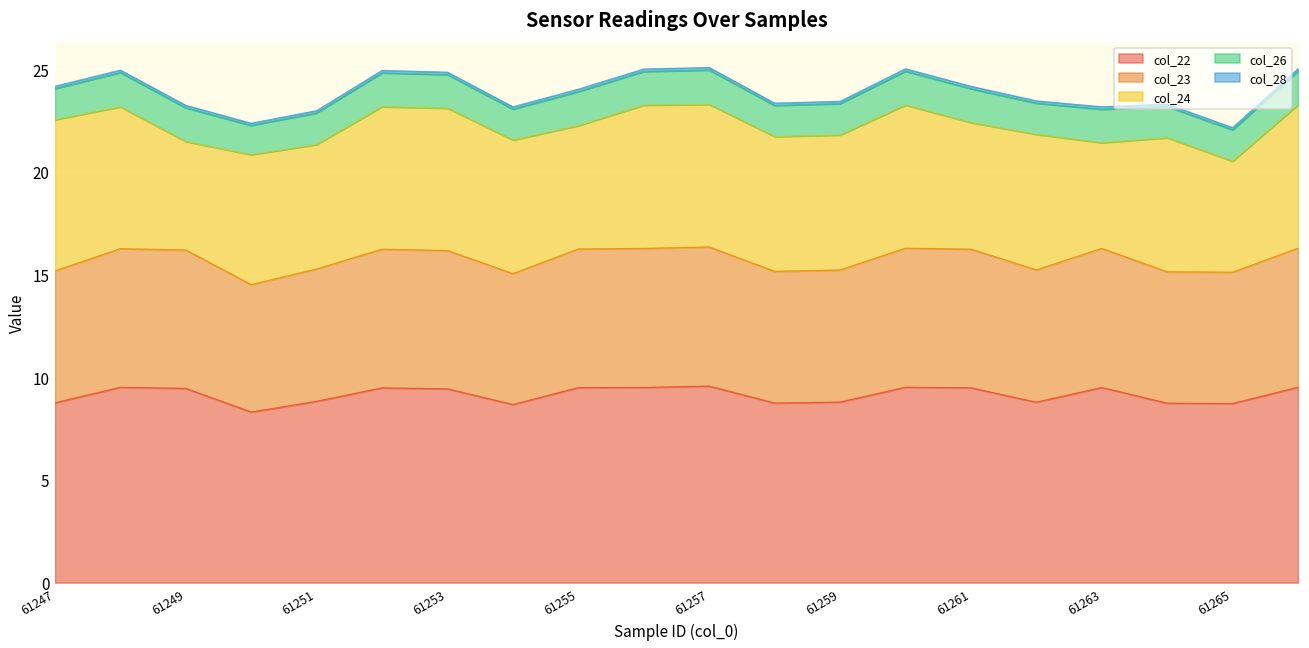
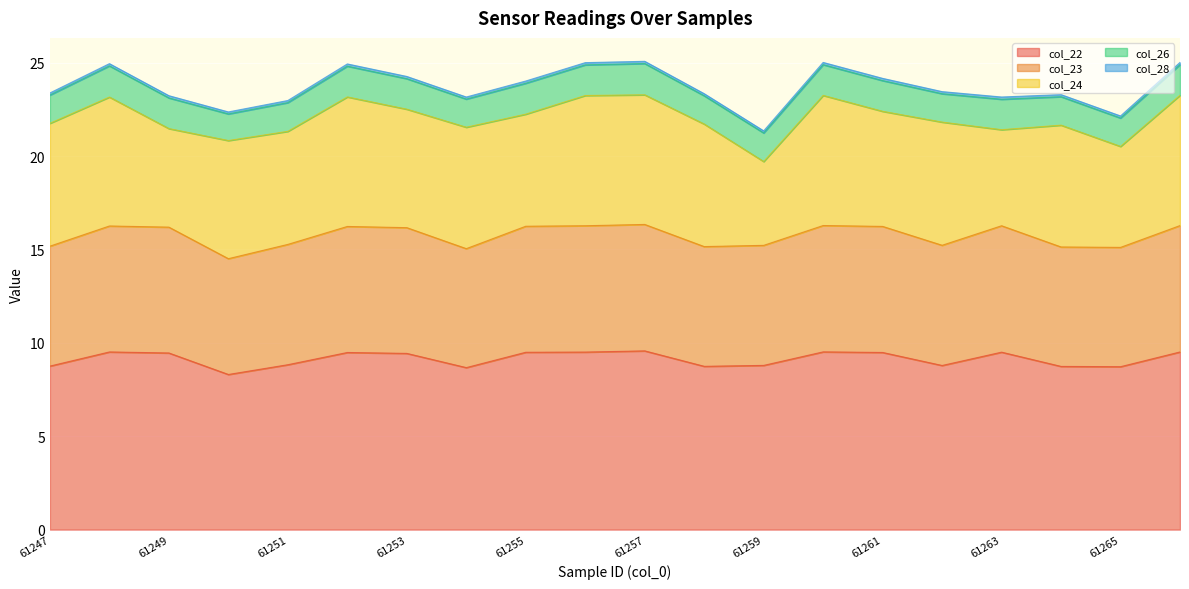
  {
    "col_24": {
-     "61247": 7.4,
+     "61247": 6.6,
      "61249": 5.3,
      "61251": 6.1,
-     "61253": 6.9,
+     "61253": 6.3,
      "61255": 6.0,
      "61257": 6.9,
-     "61259": 6.6,
+     "61259": 4.5,
      "61261": 6.2,
      "61263": 5.1,
      "61265": 5.4
    }
  }
